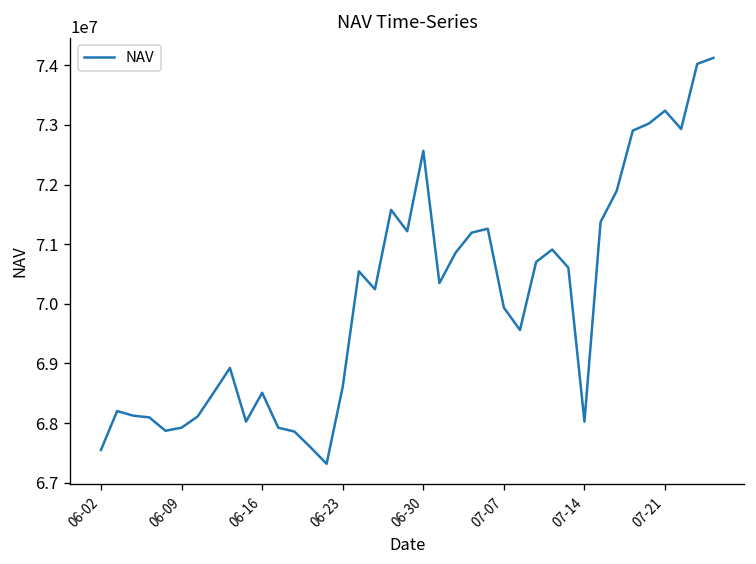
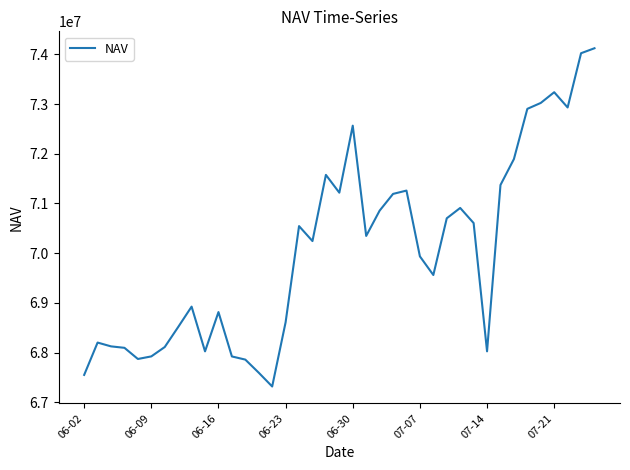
  {
    "06-02": 67600000,
    "06-09": 67900000,
-   "06-16": 68500000,
+   "06-16": 68800000,
    "06-23": 68600000,
    "06-30": 72600000,
    "07-07": 69900000,
    "07-14": 68000000,
    "07-21": 73200000
  }
